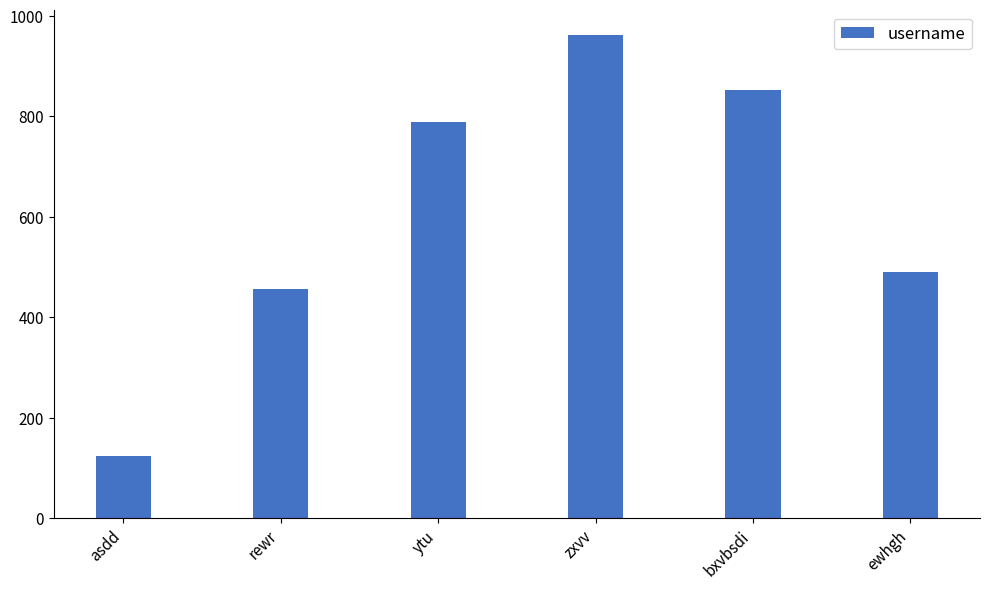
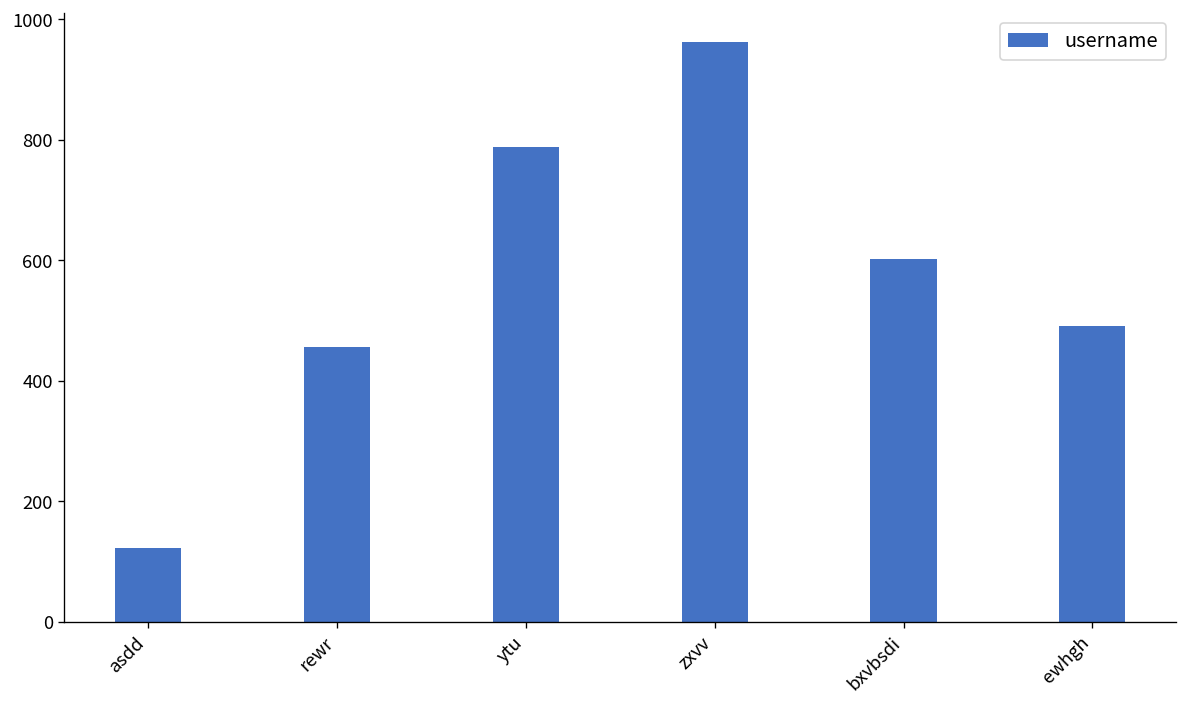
  {
    "asdd": 120,
    "rewr": 460,
    "ytu": 790,
    "zxvv": 960,
-   "bxvbsdi": 850,
+   "bxvbsdi": 600,
    "ewhgh": 490
  }
